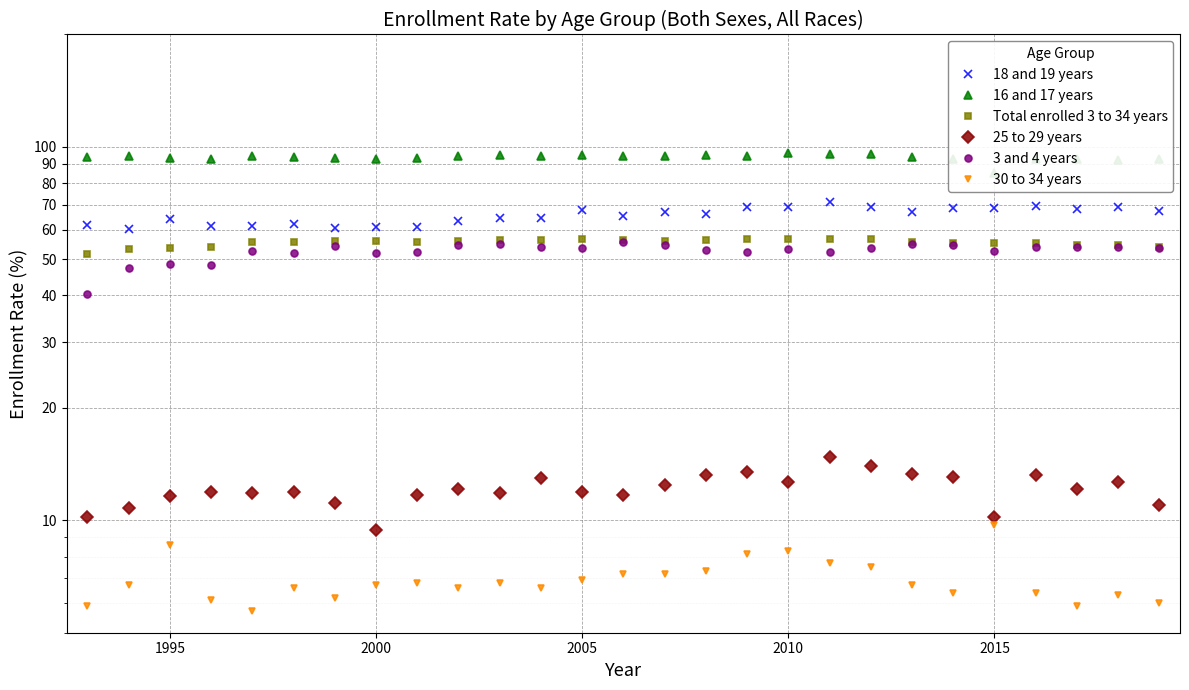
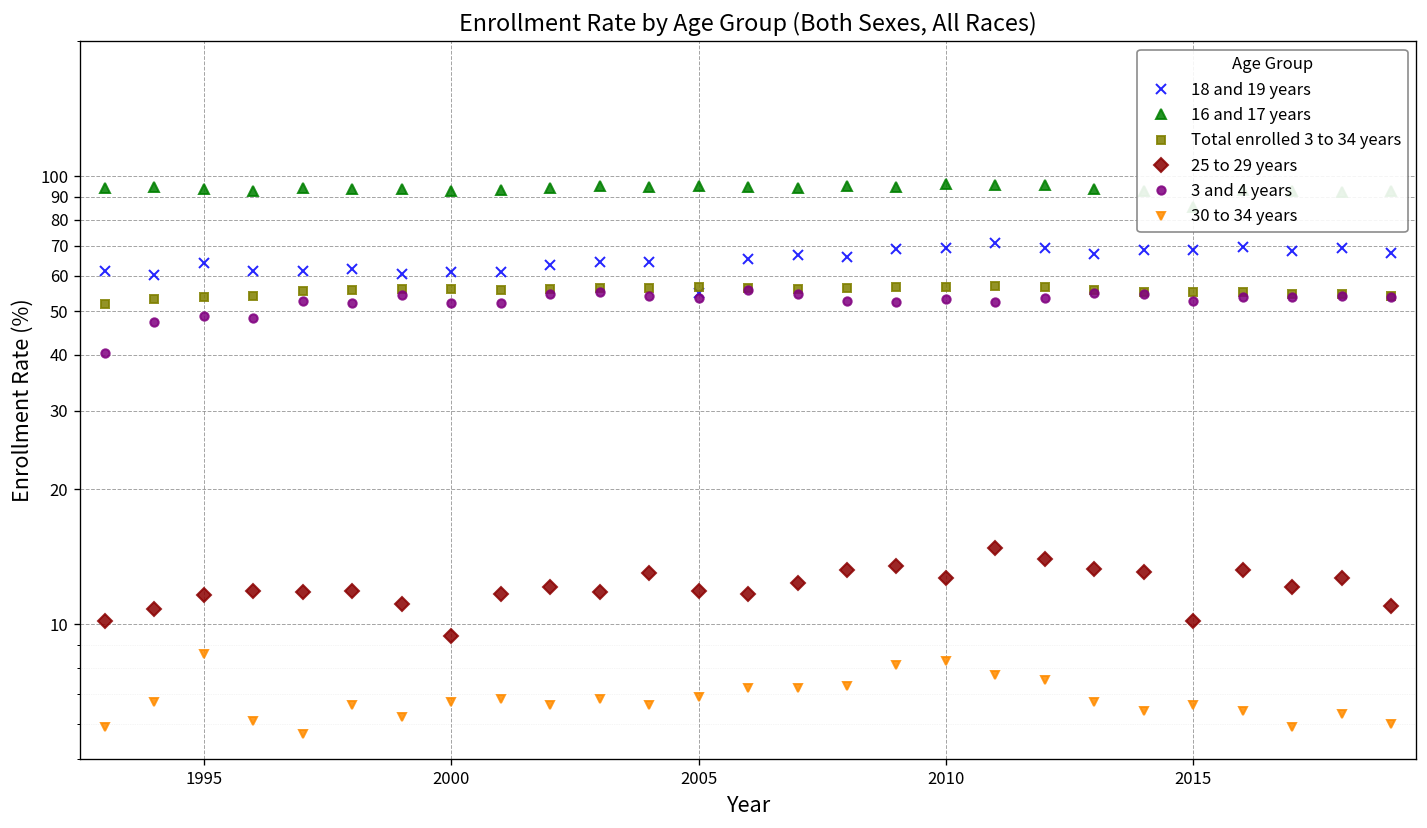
  {
    "18 and 19 years": {
      "1995": 64,
      "2000": 61,
-     "2005": 68,
+     "2005": 55,
      "2010": 69,
      "2015": 69
    },
    "16 and 17 years": {
      "1995": 94,
      "2000": 93,
      "2005": 95,
      "2010": 96
    },
    "Total enrolled 3 to 34 years": {
      "1995": 54,
      "2000": 56,
      "2005": 57,
      "2010": 57,
      "2015": 55
    },
    "25 to 29 years": {
      "1995": 11.6,
      "2000": 9.4,
      "2005": 11.9,
      "2010": 12.7,
      "2015": 10.2
    },
    "3 and 4 years": {
      "1995": 49,
      "2000": 52,
      "2005": 54,
      "2010": 53,
      "2015": 53
    },
    "30 to 34 years": {
      "1995": 8.6,
      "2000": 6.7,
      "2005": 6.9,
      "2010": 8.3,
-     "2015": 9.7
+     "2015": 6.6
    }
  }
